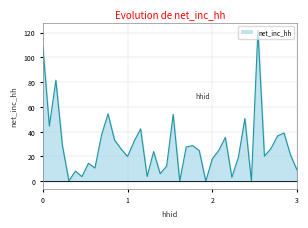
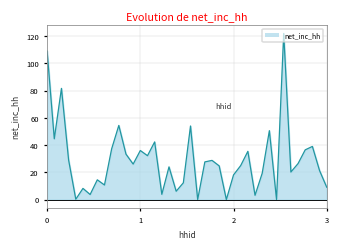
  {
    "0": 109,
-   "1": 20,
+   "1": 36,
    "2": 18,
    "3": 9
  }
